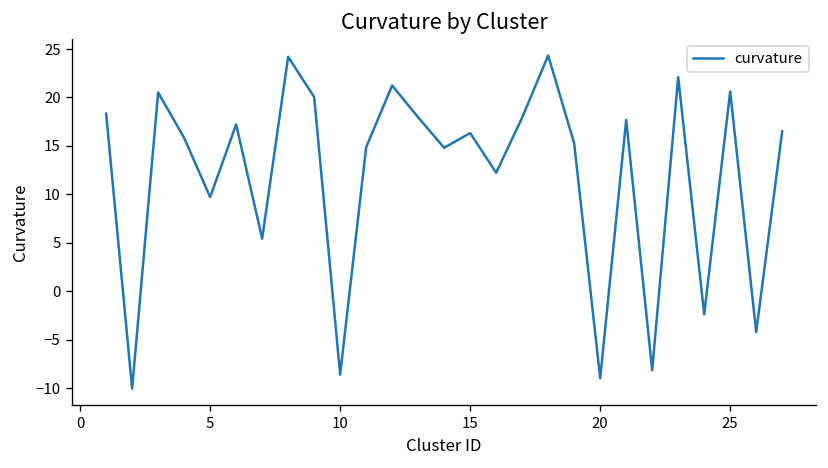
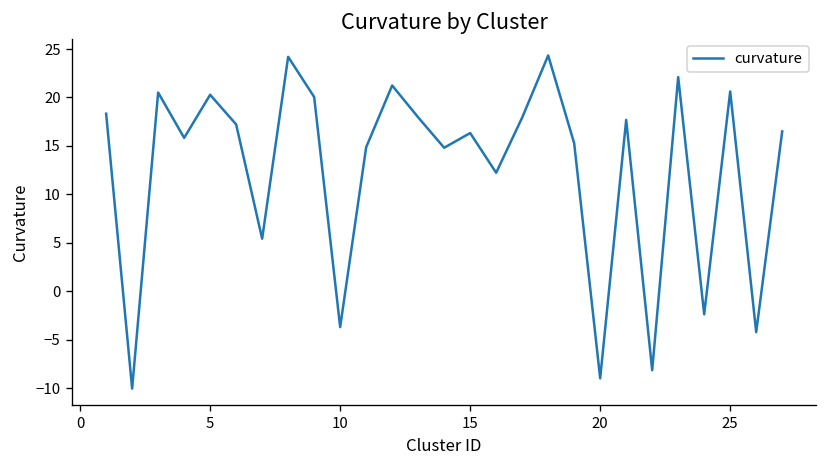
  {
-   "5": 10,
-   "10": -9,
+   "5": 20,
+   "10": -4,
    "15": 16,
    "20": -9,
    "25": 21
  }
